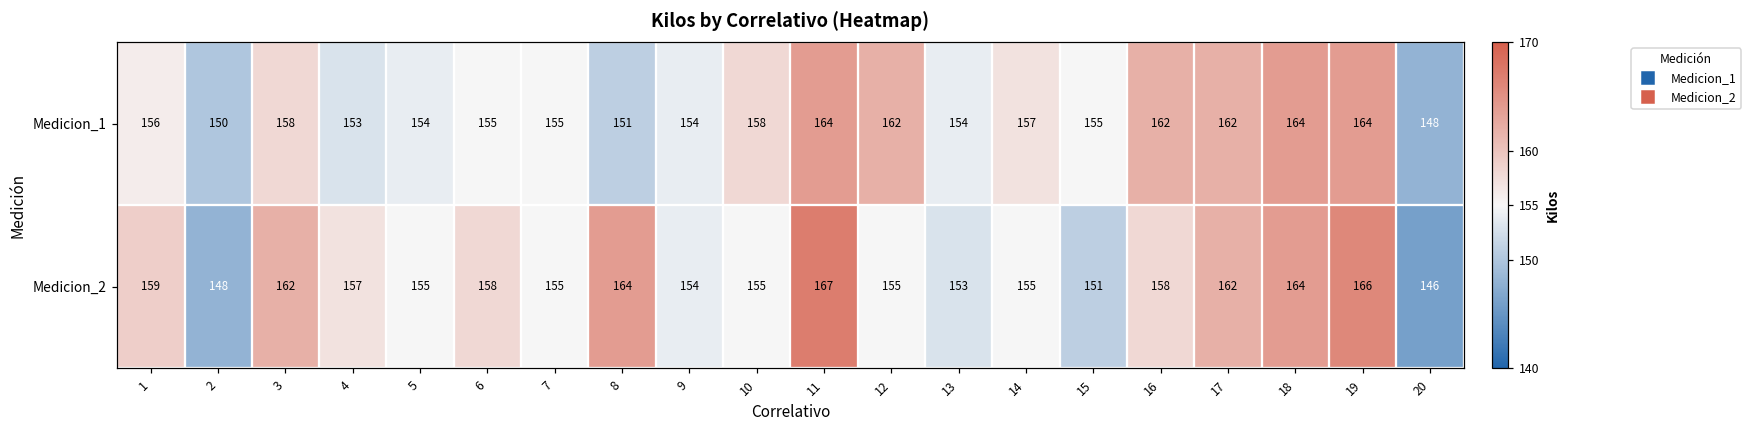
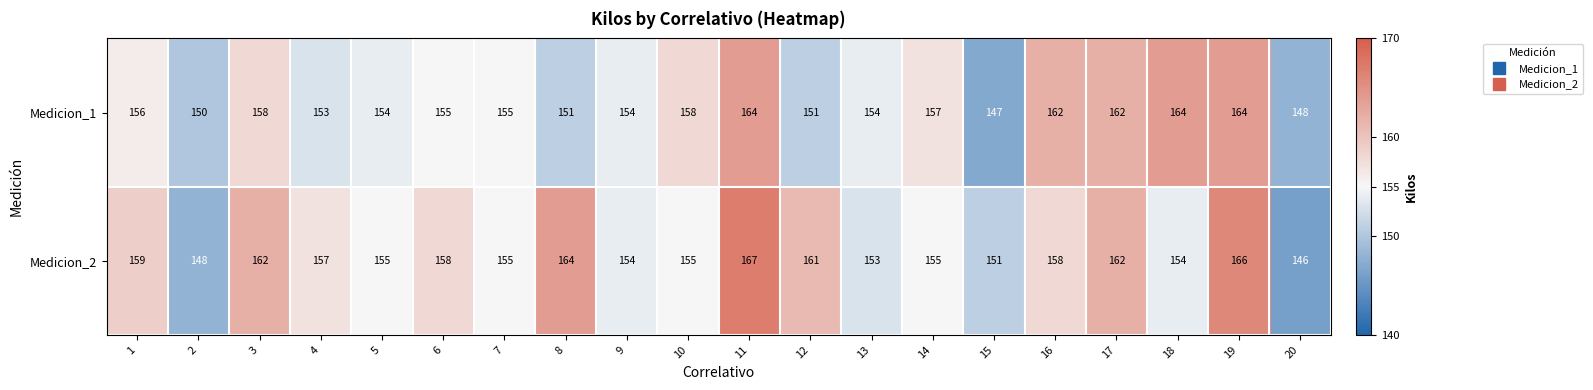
  {
    "Medicion_1": {
      "1": 156,
      "2": 150,
      "3": 158,
      "4": 153,
      "5": 154,
      "6": 155,
      "7": 155,
      "8": 151,
      "9": 154,
      "10": 158,
      "11": 164,
-     "12": 162,
+     "12": 151,
      "13": 154,
      "14": 157,
-     "15": 155,
+     "15": 147,
      "16": 162,
      "17": 162,
      "18": 164,
      "19": 164,
      "20": 148
    },
    "Medicion_2": {
      "1": 159,
      "2": 148,
      "3": 162,
      "4": 157,
      "5": 155,
      "6": 158,
      "7": 155,
      "8": 164,
      "9": 154,
      "10": 155,
      "11": 167,
-     "12": 155,
+     "12": 161,
      "13": 153,
      "14": 155,
      "15": 151,
      "16": 158,
      "17": 162,
-     "18": 164,
+     "18": 154,
      "19": 166,
      "20": 146
    }
  }
